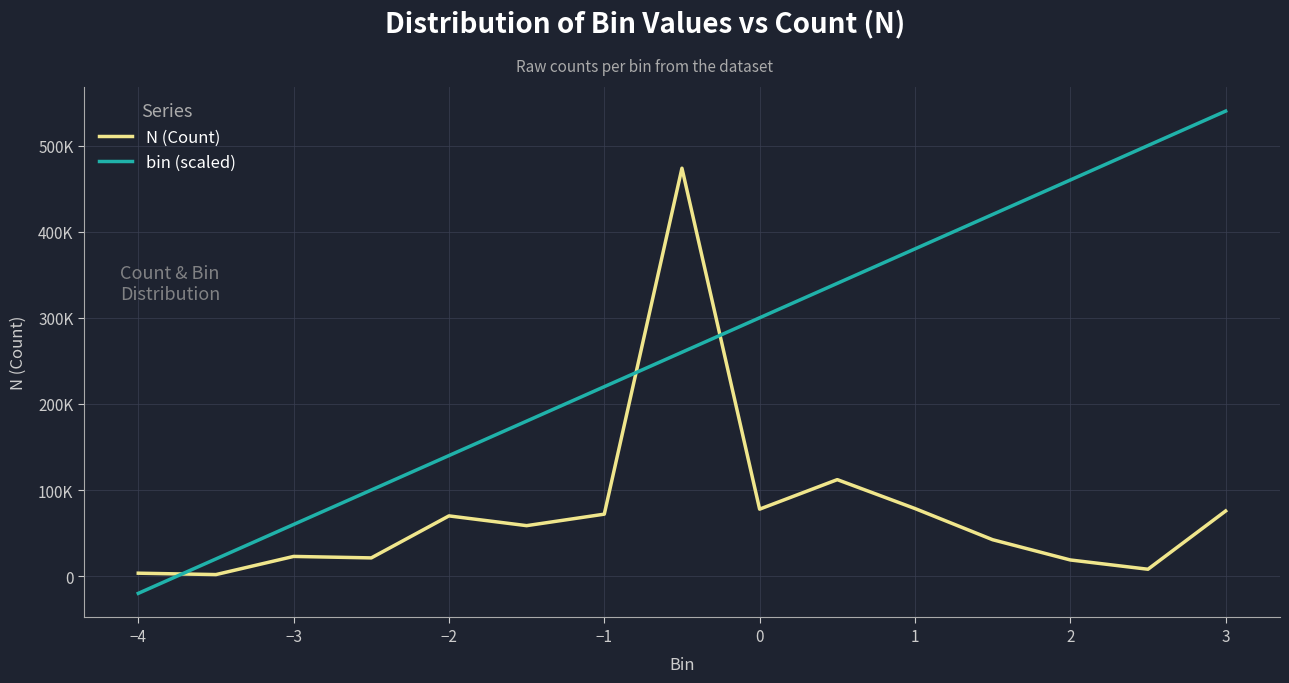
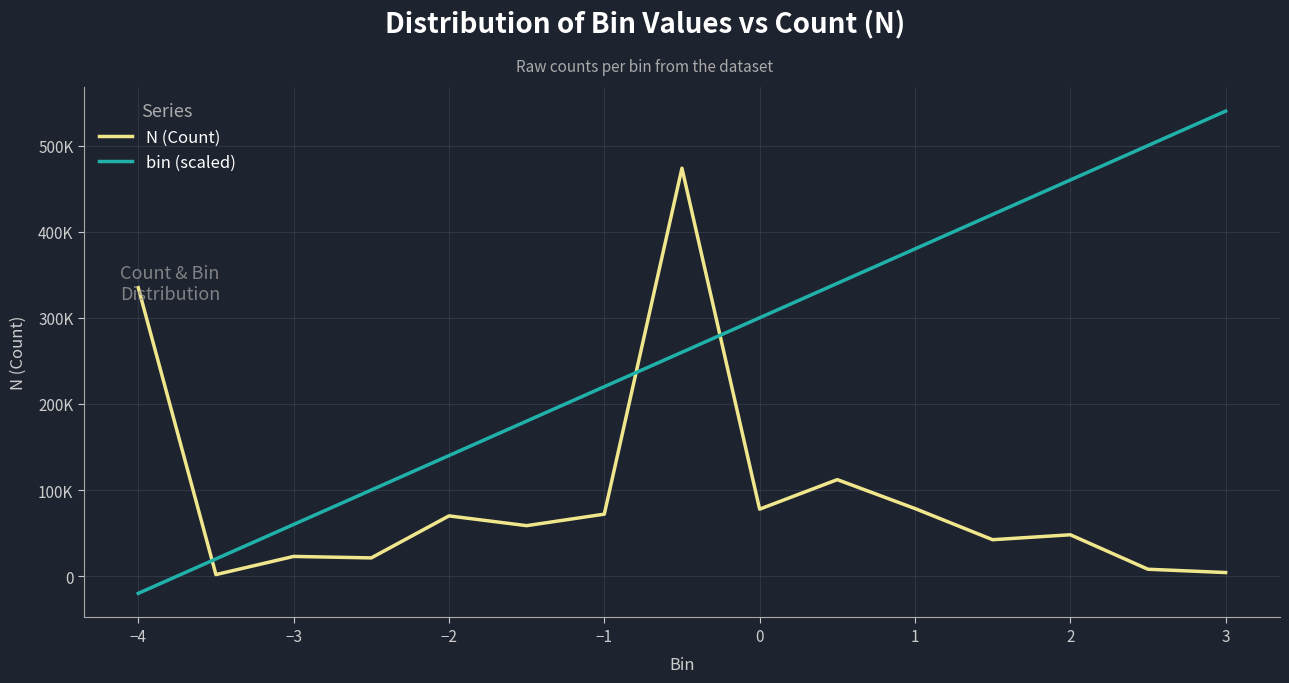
  {
    "N (Count)": {
-     "−4": 0,
+     "−4": 330000,
      "−3": 20000,
      "−2": 70000,
      "−1": 70000,
      "0": 80000,
      "1": 80000,
-     "2": 20000,
-     "3": 80000
+     "2": 50000,
+     "3": 0
    },
    "bin (scaled)": {
      "−4": -20000,
      "−3": 60000,
      "−2": 140000,
      "−1": 220000,
      "0": 300000,
      "1": 380000,
      "2": 460000,
      "3": 540000
    }
  }
